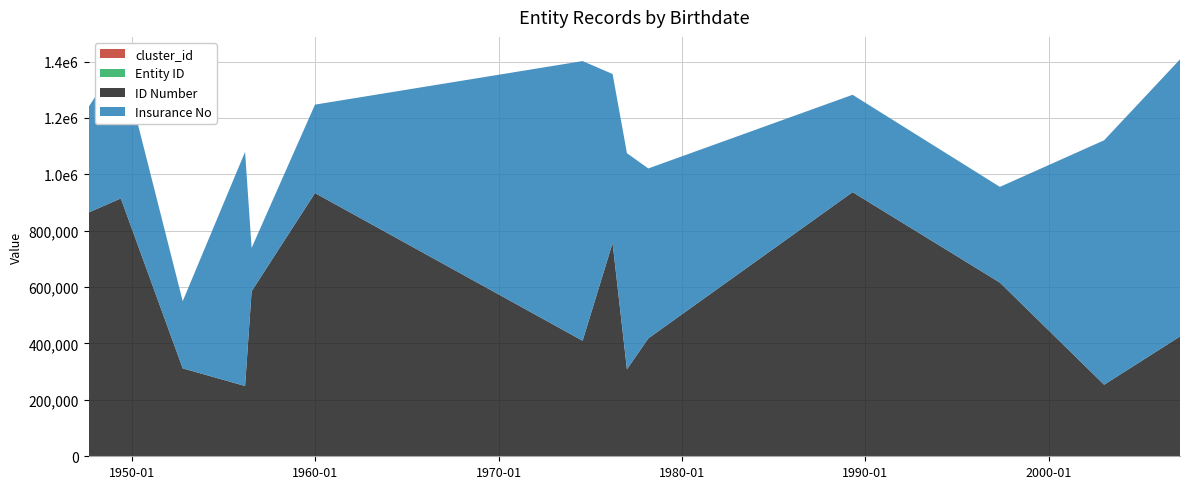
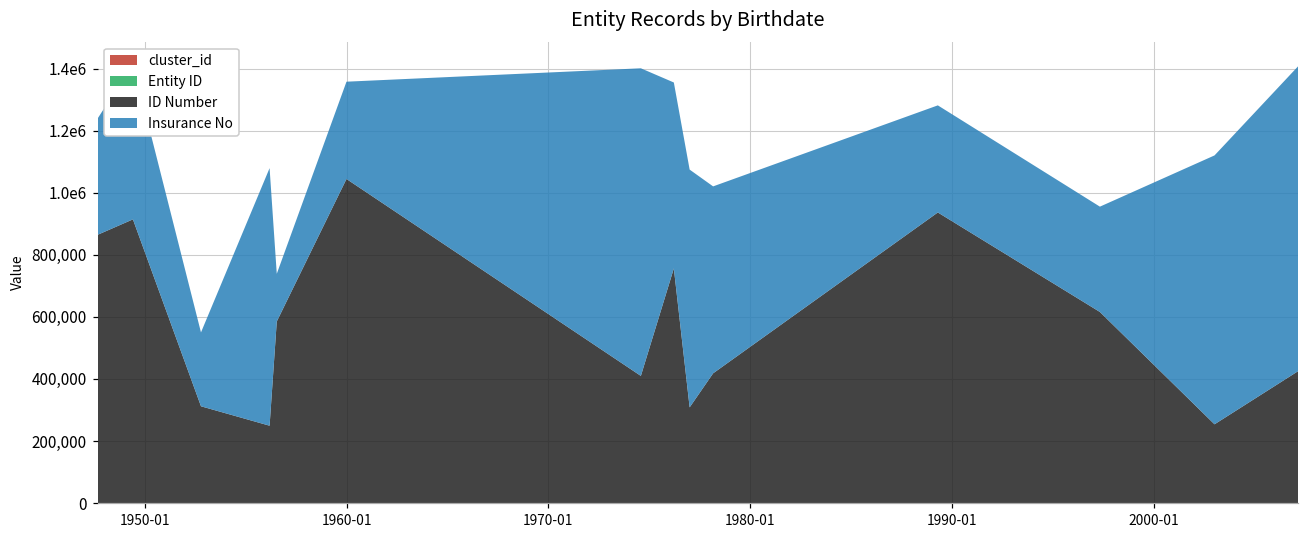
  {
    "ID Number": {
-     "1960-01": "930,000"
+     "1960-01": "1,040,000"
    },
    "Insurance No": {
      "1960-01": "310,000"
    }
  }
